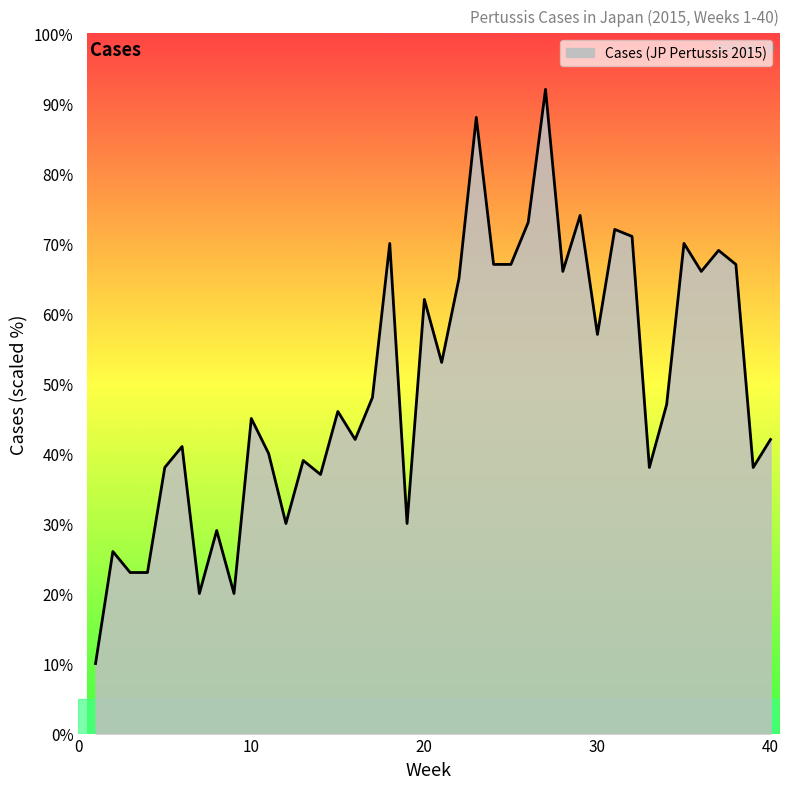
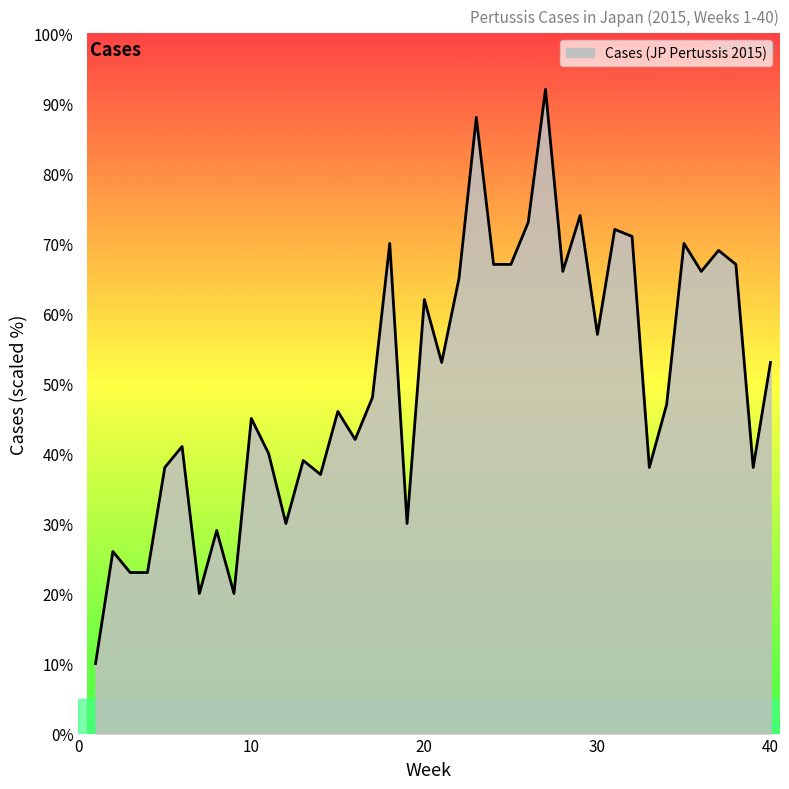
  {
    "10": "45%",
    "20": "62%",
    "30": "57%",
-   "40": "42%"
+   "40": "53%"
  }
